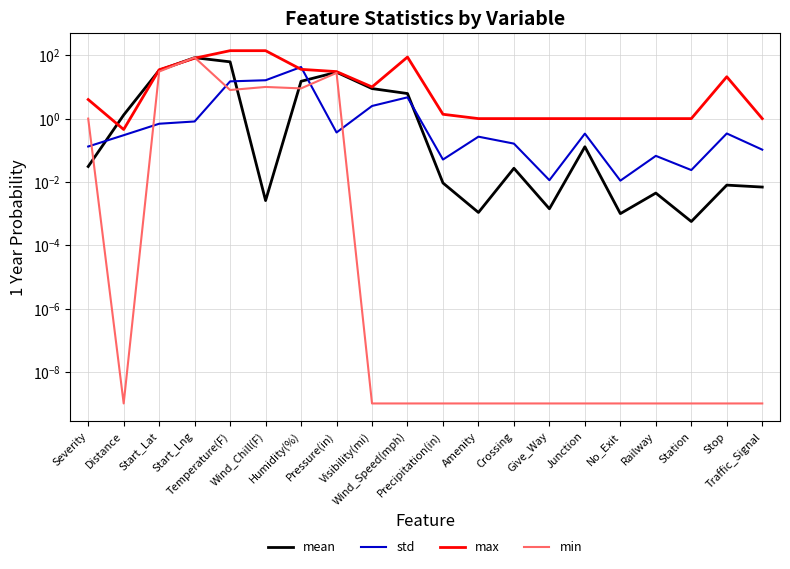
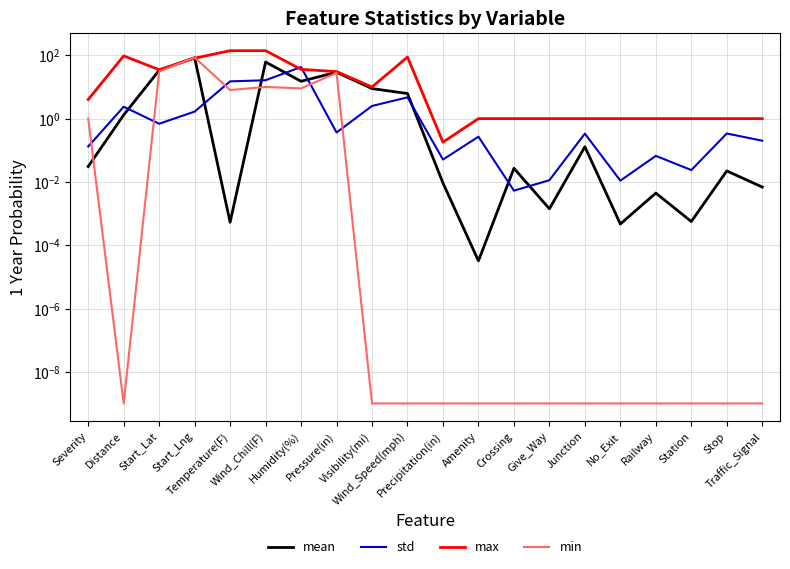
  {
    "mean": {
      "Severity": 0.03,
      "Distance": 1.3,
-     "Temperature(F)": 60,
-     "Wind_Chill(F)": 0.003,
+     "Temperature(F)": 0.0005,
+     "Wind_Chill(F)": 60,
      "Humidity(%)": 20,
      "Wind_Speed(mph)": 6,
      "Precipitation(in)": 0.009,
-     "Amenity": 0.0011,
+     "Amenity": 0.00003,
      "Crossing": 0.03,
      "Give_Way": 0.001,
      "Junction": 0.13,
-     "No_Exit": 0.0010,
+     "No_Exit": 0.0005,
      "Railway": 0.004,
      "Station": 0.0006,
-     "Stop": 0.008,
+     "Stop": 0.02,
      "Traffic_Signal": 0.007
    },
    "std": {
      "Severity": 0.13,
-     "Distance": 0.3,
+     "Distance": 2,
      "Start_Lat": 0.7,
-     "Start_Lng": 0.8,
+     "Start_Lng": 2,
      "Temperature(F)": 20,
      "Wind_Chill(F)": 20,
      "Pressure(in)": 0.4,
      "Visibility(mi)": 3,
      "Wind_Speed(mph)": 5,
      "Precipitation(in)": 0.05,
      "Amenity": 0.3,
-     "Crossing": 0.2,
+     "Crossing": 0.005,
      "Give_Way": 0.011,
      "Junction": 0.3,
      "No_Exit": 0.011,
      "Railway": 0.07,
      "Station": 0.02,
      "Stop": 0.3,
-     "Traffic_Signal": 0.10
+     "Traffic_Signal": 0.2
    },
    "max": {
      "Severity": 4,
-     "Distance": 0.5,
+     "Distance": 100,
      "Temperature(F)": 100,
      "Wind_Chill(F)": 100,
      "Wind_Speed(mph)": 90,
-     "Precipitation(in)": 1.4,
+     "Precipitation(in)": 0.2,
      "Amenity": 1.0,
      "Crossing": 1.0,
      "Give_Way": 1.0,
      "Junction": 1.0,
      "No_Exit": 1.0,
      "Railway": 1.0,
      "Station": 1.0,
-     "Stop": 20,
+     "Stop": 1,
      "Traffic_Signal": 1.0
    },
    "min": {
      "Severity": 1.0,
      "Distance": 0.0000000010,
      "Temperature(F)": 8,
      "Wind_Chill(F)": 10,
      "Humidity(%)": 9,
      "Visibility(mi)": 0.0000000010,
      "Wind_Speed(mph)": 0.0000000010,
      "Precipitation(in)": 0.0000000010,
      "Amenity": 0.0000000010,
      "Crossing": 0.0000000010,
      "Give_Way": 0.0000000010,
      "Junction": 0.0000000010,
      "No_Exit": 0.0000000010,
      "Railway": 0.0000000010,
      "Station": 0.0000000010,
      "Stop": 0.0000000010,
      "Traffic_Signal": 0.0000000010
    }
  }
